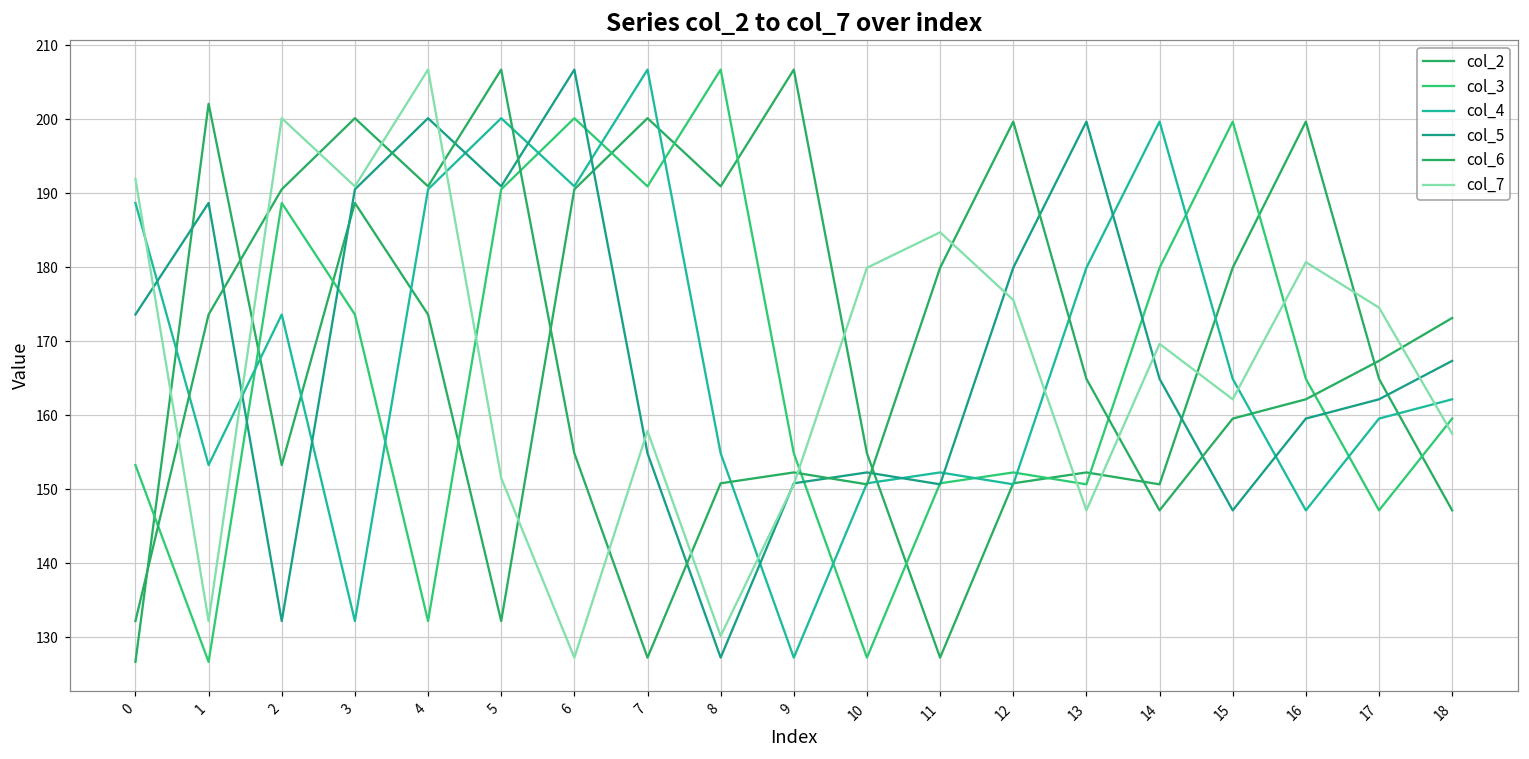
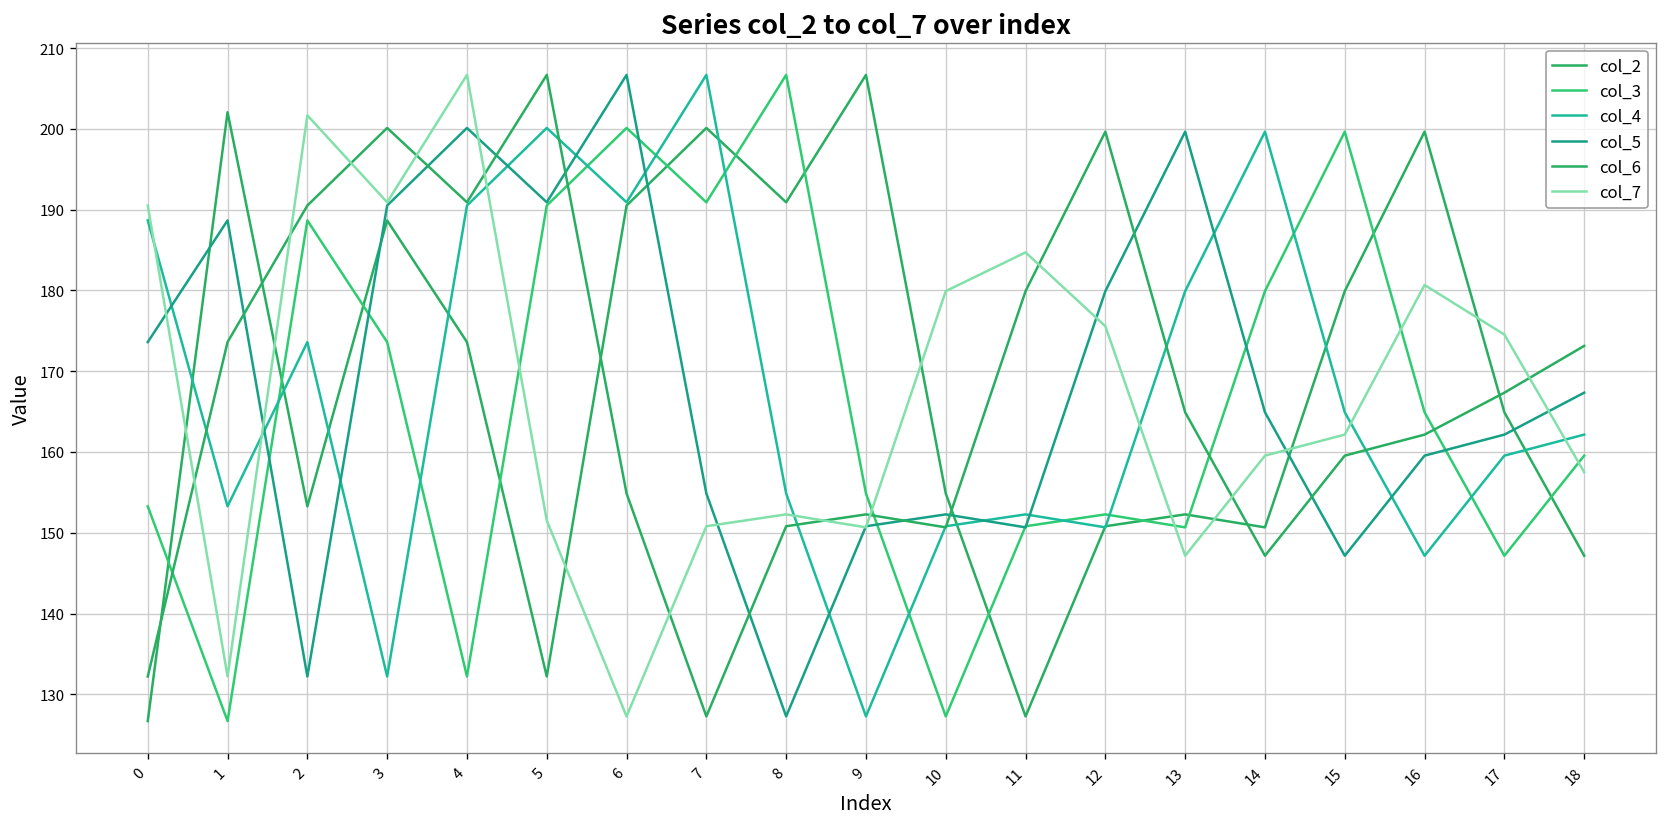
  {
    "col_7": {
-     "0": 192,
+     "0": 191,
      "1": 132,
-     "2": 200,
+     "2": 202,
      "3": 191,
      "4": 207,
      "5": 152,
      "6": 127,
-     "7": 158,
-     "8": 130,
+     "7": 151,
+     "8": 152,
      "10": 180,
      "11": 185,
      "12": 176,
      "13": 147,
-     "14": 170,
+     "14": 160,
      "15": 162,
      "16": 181,
      "17": 175,
      "18": 158
    }
  }
